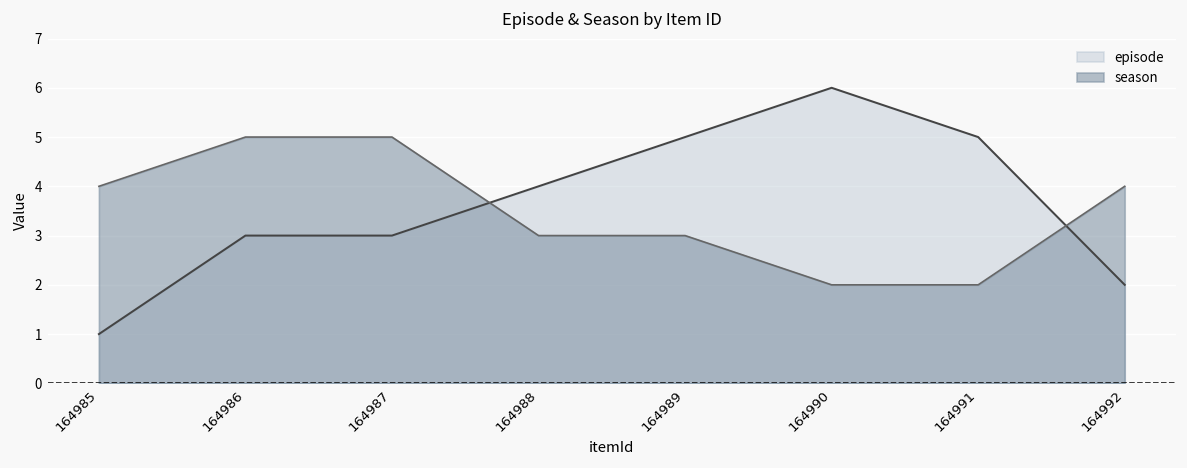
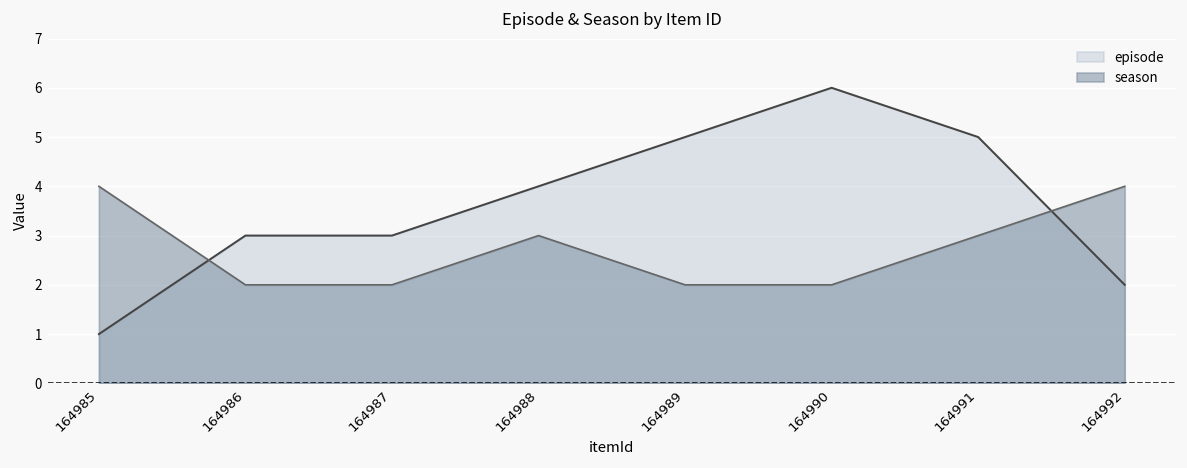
  {
    "episode": {
      "164985": 1,
      "164986": 3,
      "164987": 3,
      "164988": 4,
      "164989": 5,
      "164990": 6,
      "164991": 5,
      "164992": 2
    },
    "season": {
      "164985": 4,
-     "164986": 5,
-     "164987": 5,
+     "164986": 2,
+     "164987": 2,
      "164988": 3,
-     "164989": 3,
+     "164989": 2,
      "164990": 2,
-     "164991": 2,
+     "164991": 3,
      "164992": 4
    }
  }
